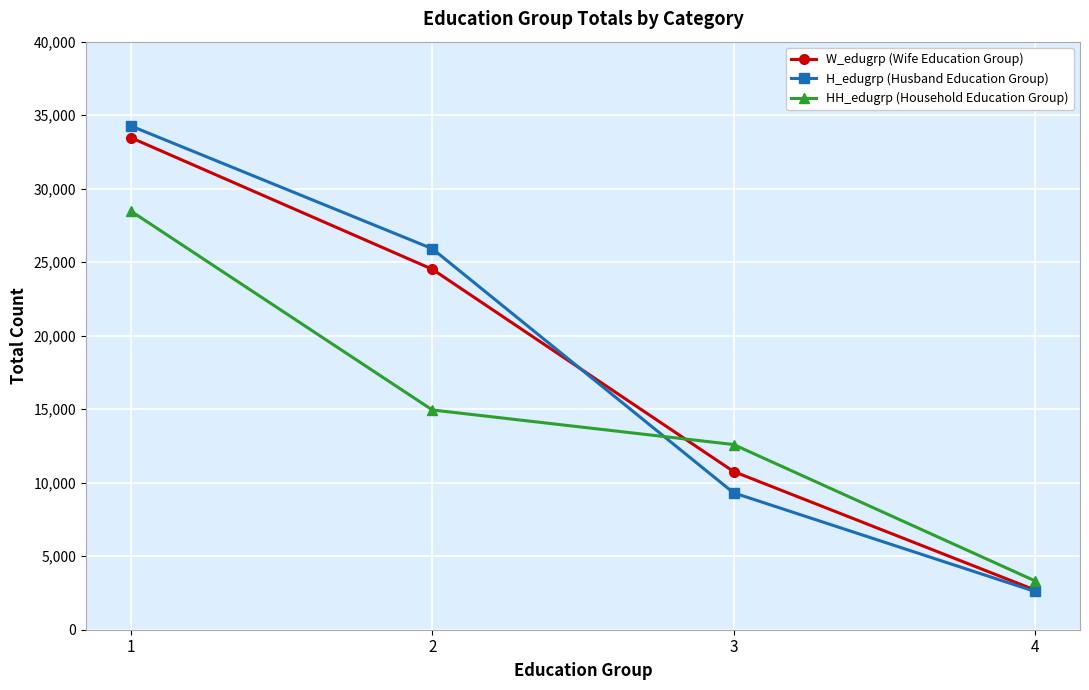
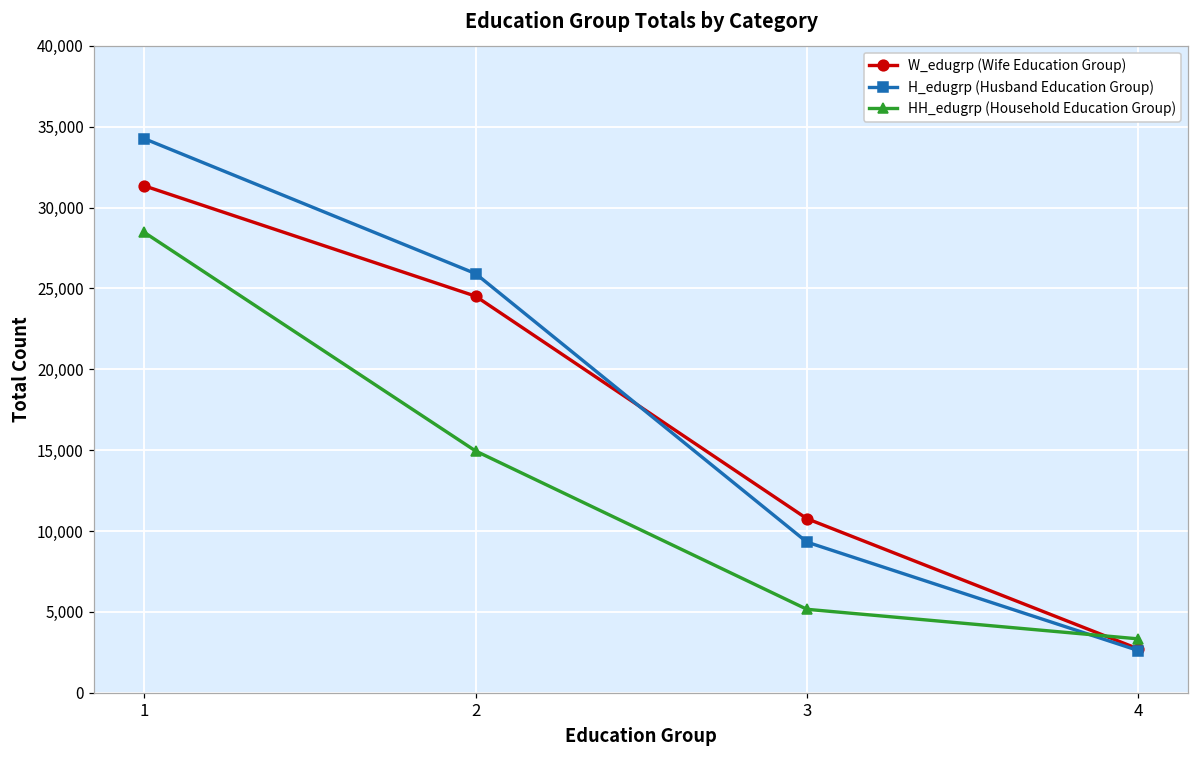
  {
    "W_edugrp (Wife Education Group)": {
-     "1": "33,500",
+     "1": "31,300",
      "2": "24,500",
      "3": "10,800"
    },
    "H_edugrp (Husband Education Group)": {
      "1": "34,300",
      "2": "25,900",
      "3": "9,300"
    },
    "HH_edugrp (Household Education Group)": {
      "1": "28,500",
      "2": "14,900",
-     "3": "12,600",
+     "3": "5,200",
      "4": "3,300"
    }
  }
